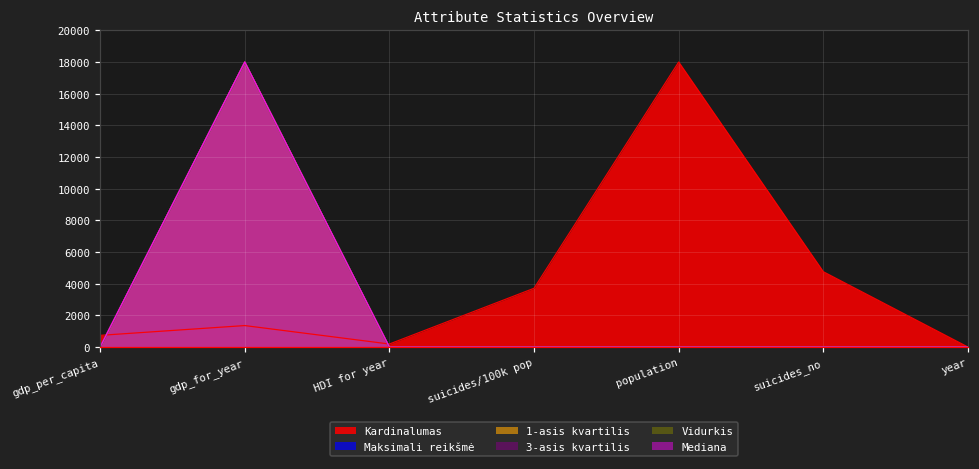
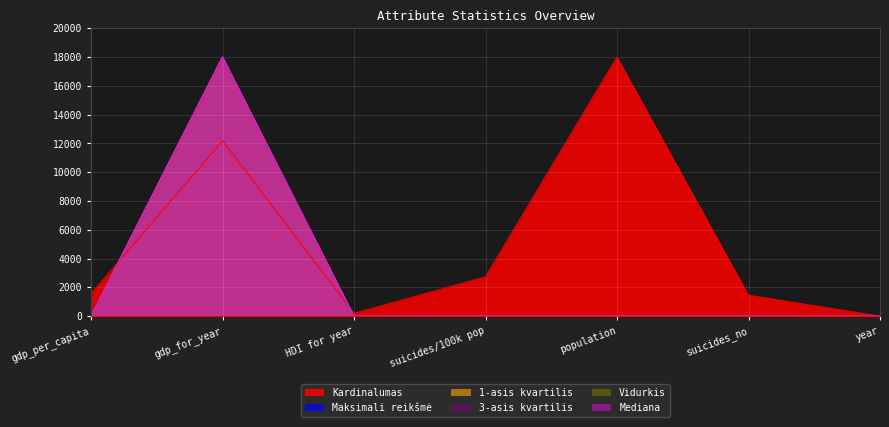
  {
    "Kardinalumas": {
-     "gdp_per_capita": 700,
-     "gdp_for_year": 1400,
+     "gdp_per_capita": 1600,
+     "gdp_for_year": 12200,
      "HDI for year": 200,
-     "suicides/100k pop": 3700,
+     "suicides/100k pop": 2700,
      "population": 18000,
-     "suicides_no": 4800
+     "suicides_no": 1400
    },
    "Mediana": {
      "gdp_per_capita": 0,
      "gdp_for_year": 18000,
      "HDI for year": 0,
      "suicides/100k pop": 0,
      "population": 0,
      "suicides_no": 0
    }
  }
